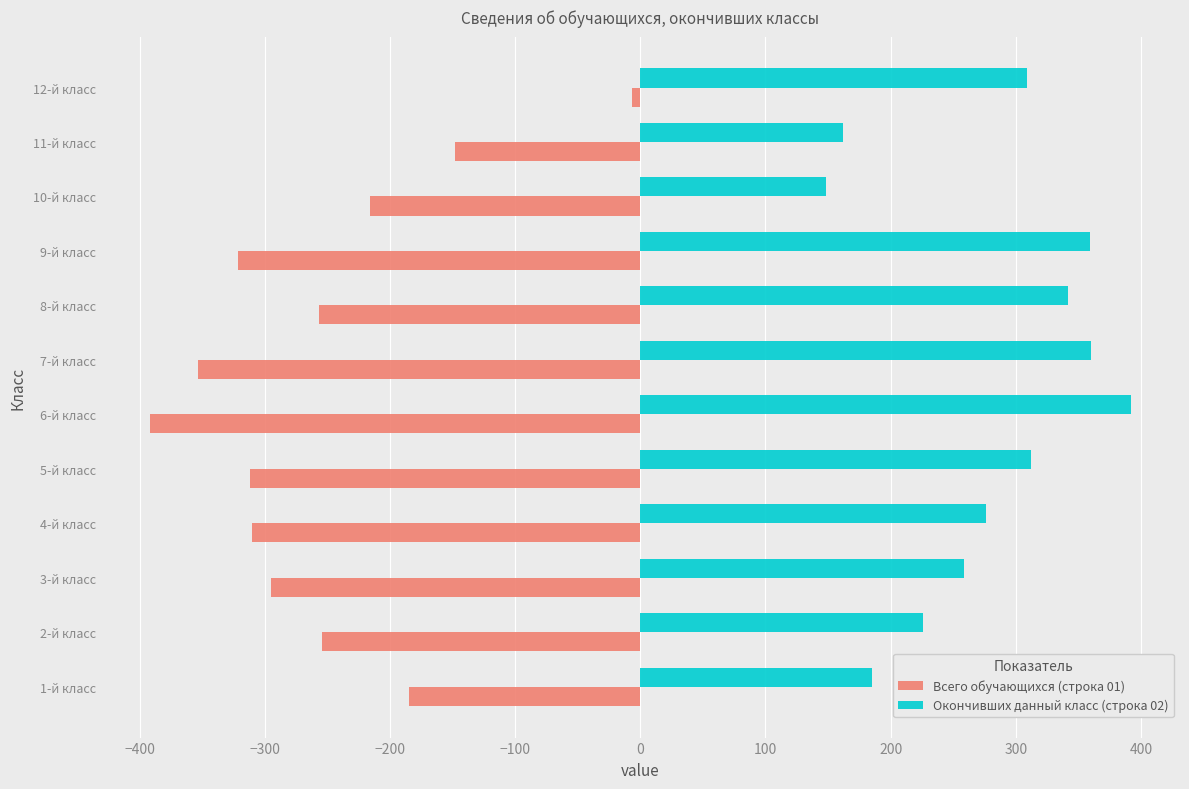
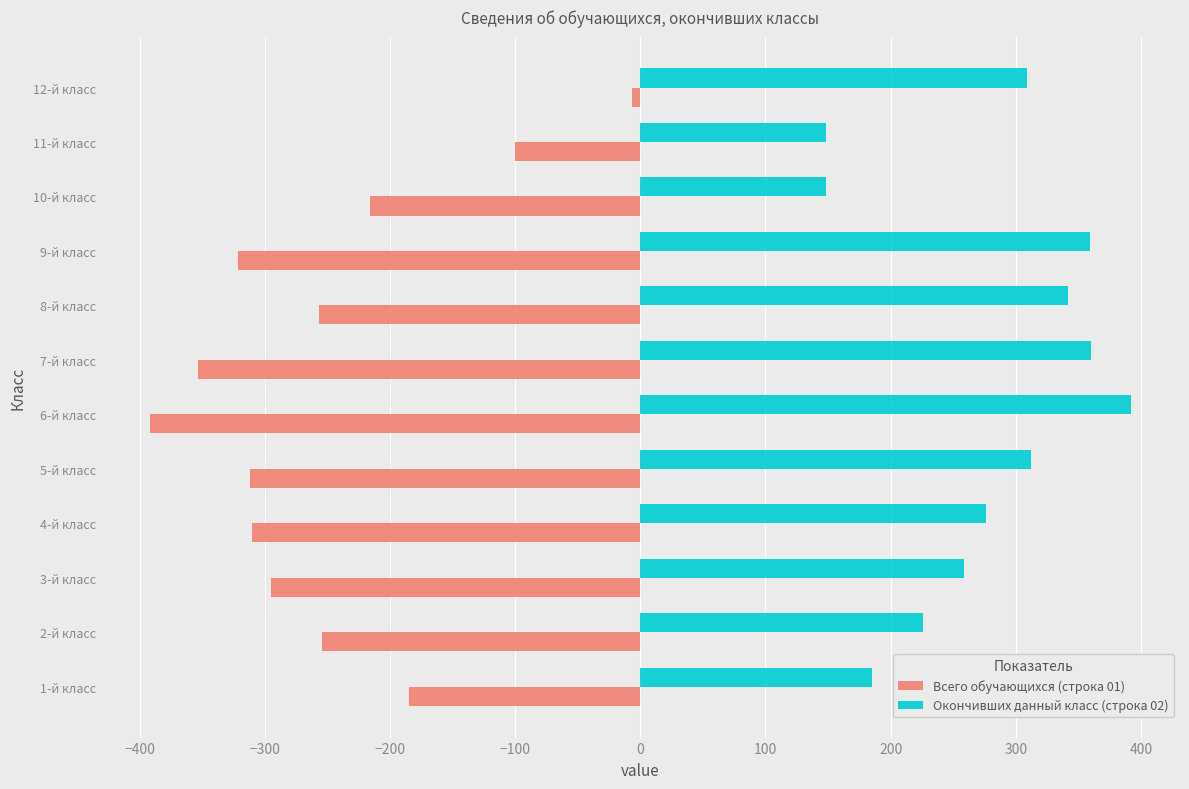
  {
    "Всего обучающихся (строка 01)": {
      "12-й класс": -7,
-     "11-й класс": -148,
+     "11-й класс": -100,
      "10-й класс": -216,
      "9-й класс": -321,
      "8-й класс": -257,
      "7-й класс": -353,
      "6-й класс": -392,
      "5-й класс": -312,
      "4-й класс": -310,
      "3-й класс": -295,
      "2-й класс": -254,
      "1-й класс": -185
    },
    "Окончивших данный класс (строка 02)": {
      "12-й класс": 309,
-     "11-й класс": 162,
+     "11-й класс": 148,
      "10-й класс": 148,
      "9-й класс": 359,
      "8-й класс": 342,
      "7-й класс": 360,
      "6-й класс": 392,
      "5-й класс": 312,
      "4-й класс": 276,
      "3-й класс": 259,
      "2-й класс": 226,
      "1-й класс": 185
    }
  }
